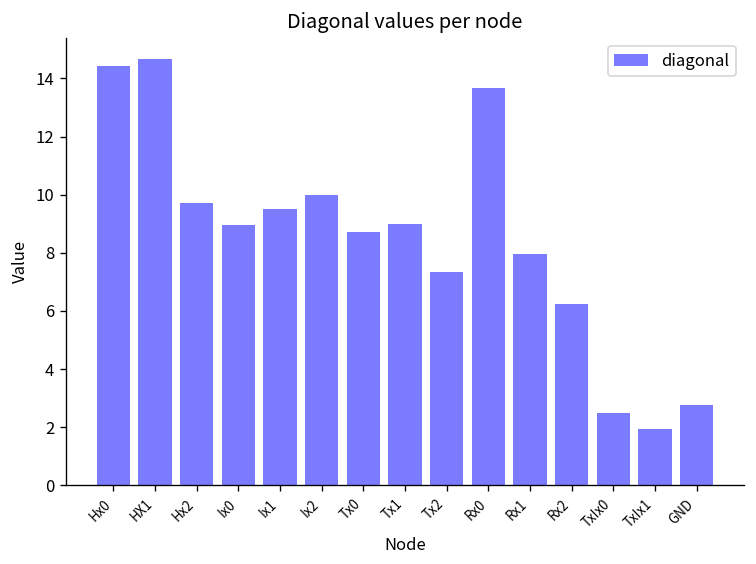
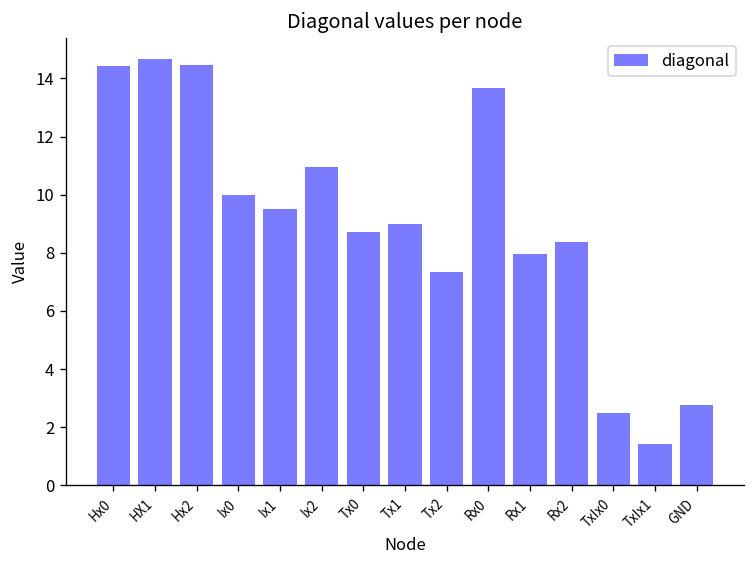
  {
    "Hx0": 14.4,
    "HX1": 14.7,
-   "Hx2": 9.7,
-   "Ix0": 9.0,
+   "Hx2": 14.4,
+   "Ix0": 10.0,
    "Ix1": 9.5,
-   "Ix2": 10.0,
+   "Ix2": 10.9,
    "Tx0": 8.7,
    "Tx1": 9.0,
    "Tx2": 7.3,
    "Rx0": 13.7,
    "Rx1": 8.0,
-   "Rx2": 6.2,
+   "Rx2": 8.4,
    "TxIx0": 2.5,
-   "TxIx1": 1.9,
+   "TxIx1": 1.4,
    "GND": 2.8
  }
